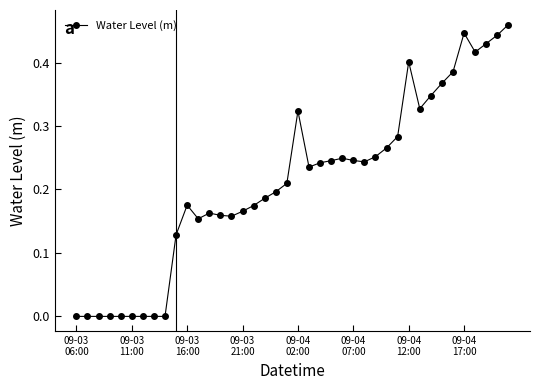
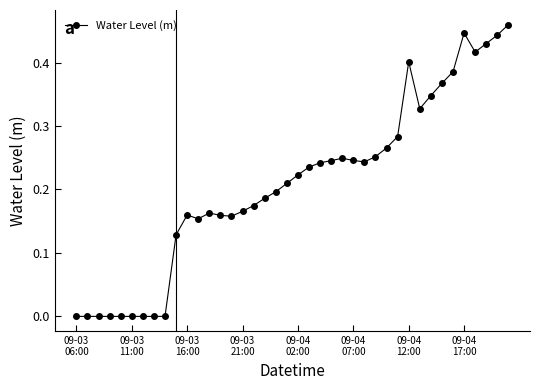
  {
    "09-03 06:00": 0.00,
    "09-03 11:00": 0.00,
-   "09-03 16:00": 0.18,
+   "09-03 16:00": 0.16,
    "09-03 21:00": 0.17,
-   "09-04 02:00": 0.32,
+   "09-04 02:00": 0.22,
    "09-04 07:00": 0.25,
    "09-04 12:00": 0.40,
    "09-04 17:00": 0.45
  }
